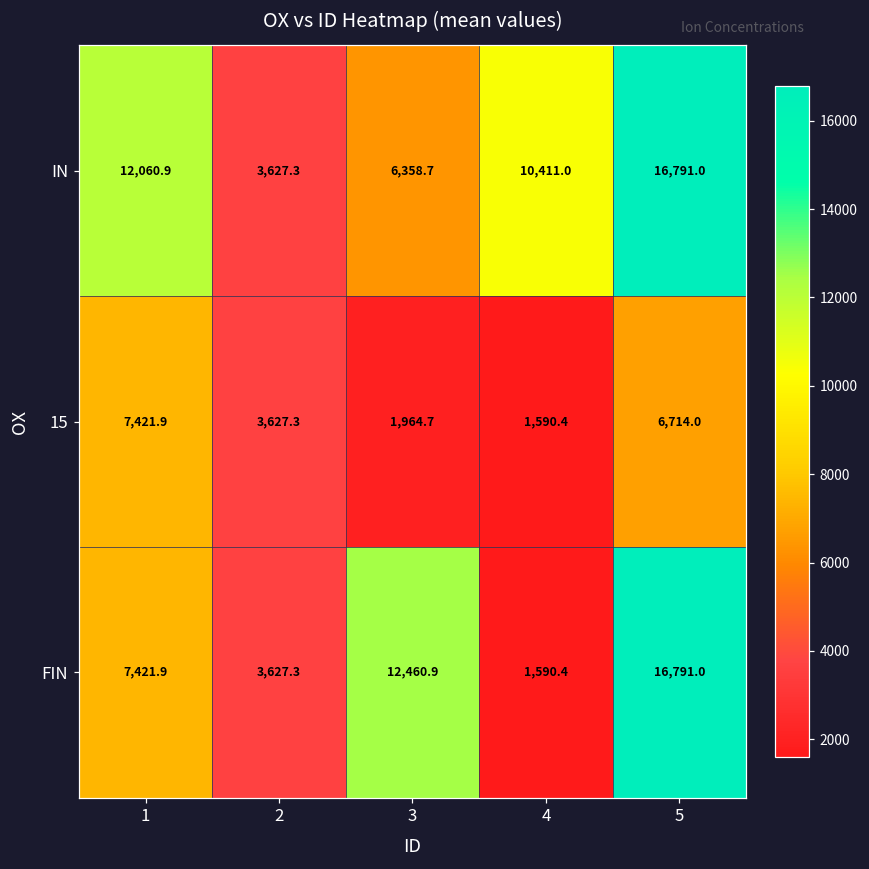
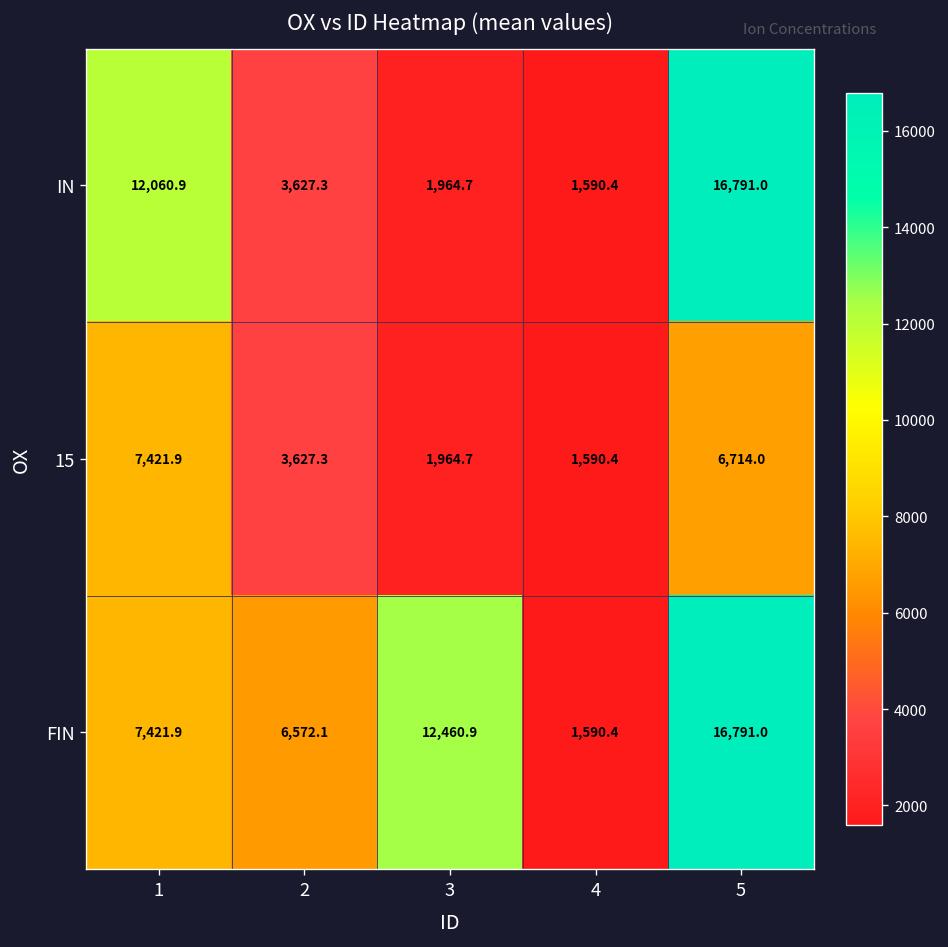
  {
    "IN": {
      "1": "12,060.9",
      "2": "3,627.3",
-     "3": "6,358.7",
-     "4": "10,411.0",
+     "3": "1,964.7",
+     "4": "1,590.4",
      "5": "16,791.0"
    },
    "15": {
      "1": "7,421.9",
      "2": "3,627.3",
      "3": "1,964.7",
      "4": "1,590.4",
      "5": "6,714.0"
    },
    "FIN": {
      "1": "7,421.9",
-     "2": "3,627.3",
+     "2": "6,572.1",
      "3": "12,460.9",
      "4": "1,590.4",
      "5": "16,791.0"
    }
  }
